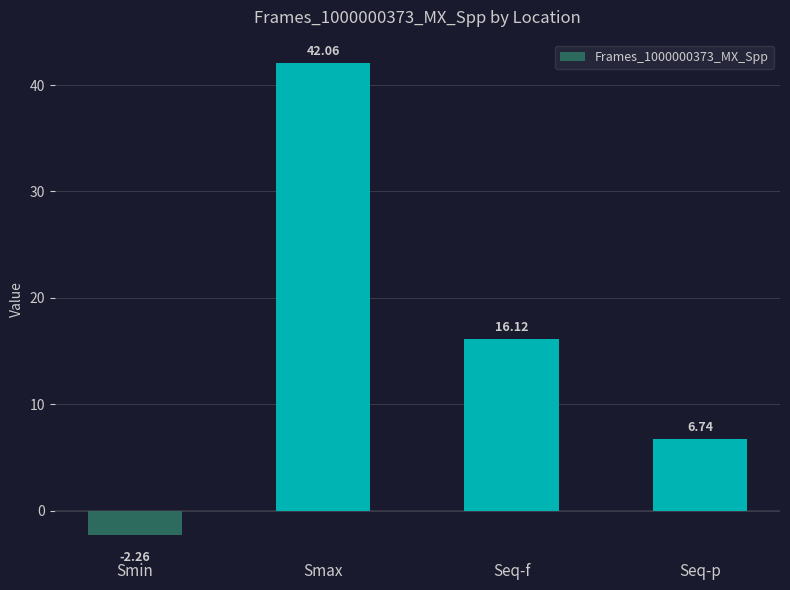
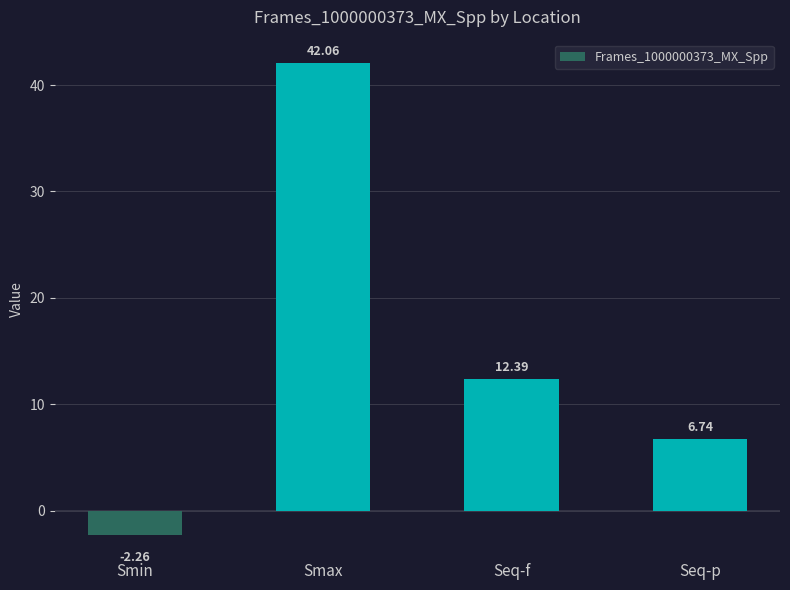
  {
    "Smin": -2.26,
    "Smax": 42.06,
-   "Seq-f": 16.12,
+   "Seq-f": 12.39,
    "Seq-p": 6.74
  }
